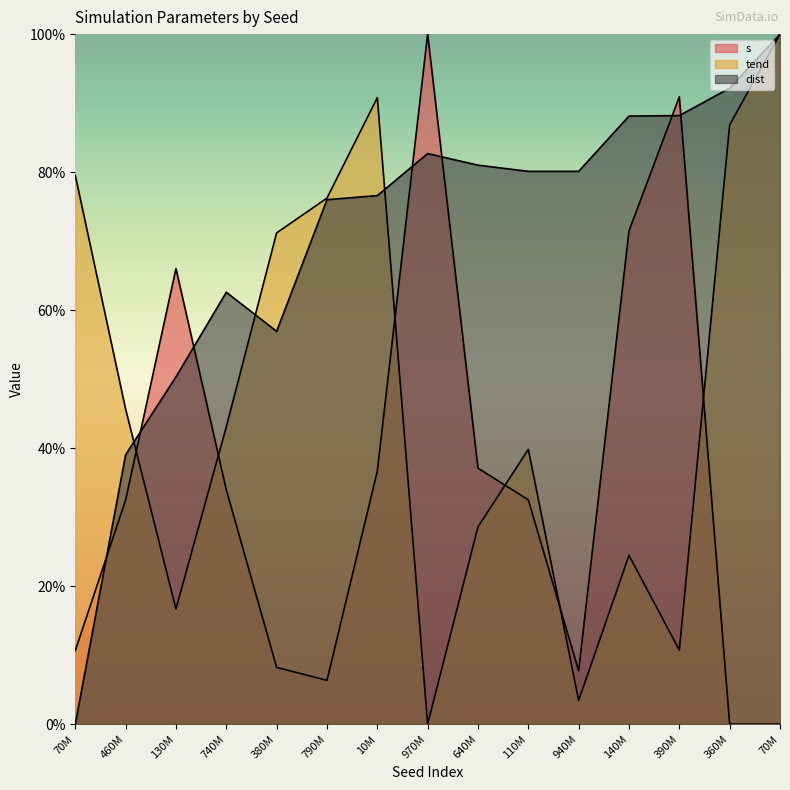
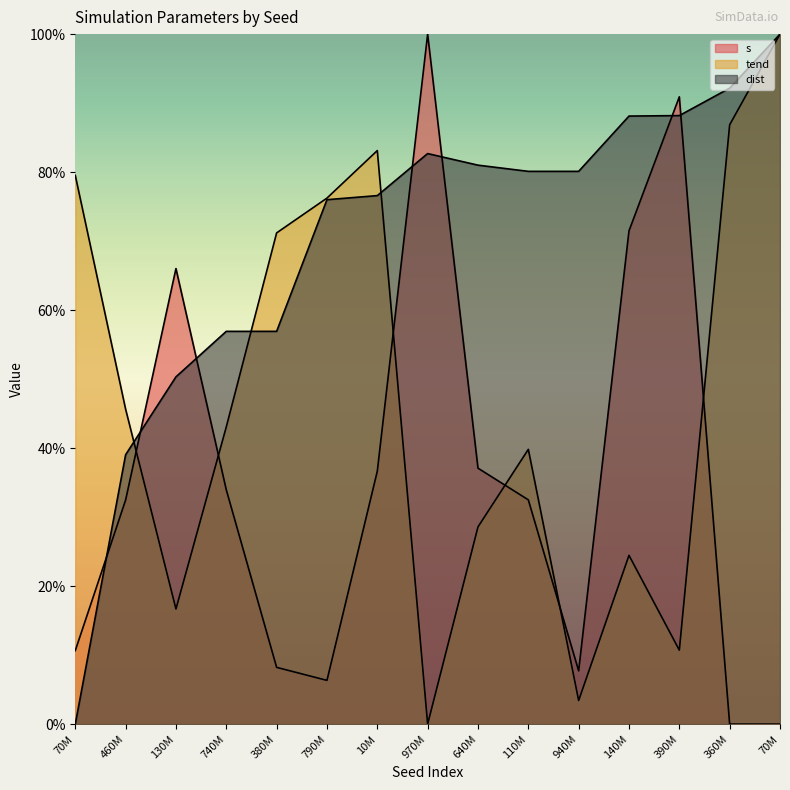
  {
    "s": {
      "460M": "32%",
      "130M": "66%",
      "740M": "34%",
      "380M": "8%",
      "790M": "6%",
      "10M": "37%",
      "970M": "100%",
      "640M": "37%",
      "110M": "33%",
      "940M": "8%",
      "140M": "71%",
      "390M": "91%",
      "360M": "0%"
    },
    "tend": {
      "460M": "46%",
      "130M": "17%",
      "740M": "43%",
      "380M": "71%",
-     "10M": "91%",
+     "10M": "83%",
      "970M": "0%",
      "640M": "29%",
      "110M": "40%",
      "940M": "3%",
      "140M": "24%",
      "390M": "11%",
      "360M": "87%"
    },
    "dist": {
      "460M": "39%",
      "130M": "50%",
-     "740M": "63%",
+     "740M": "57%",
      "380M": "57%",
      "10M": "77%",
      "970M": "83%",
      "640M": "81%",
      "110M": "80%",
      "940M": "80%",
      "140M": "88%",
      "390M": "88%"
    }
  }
